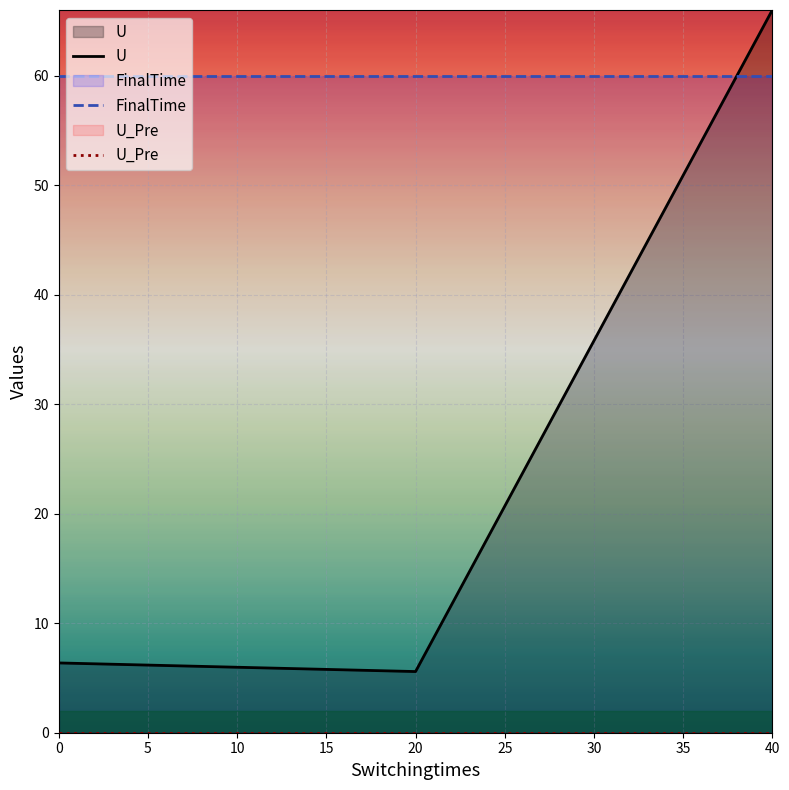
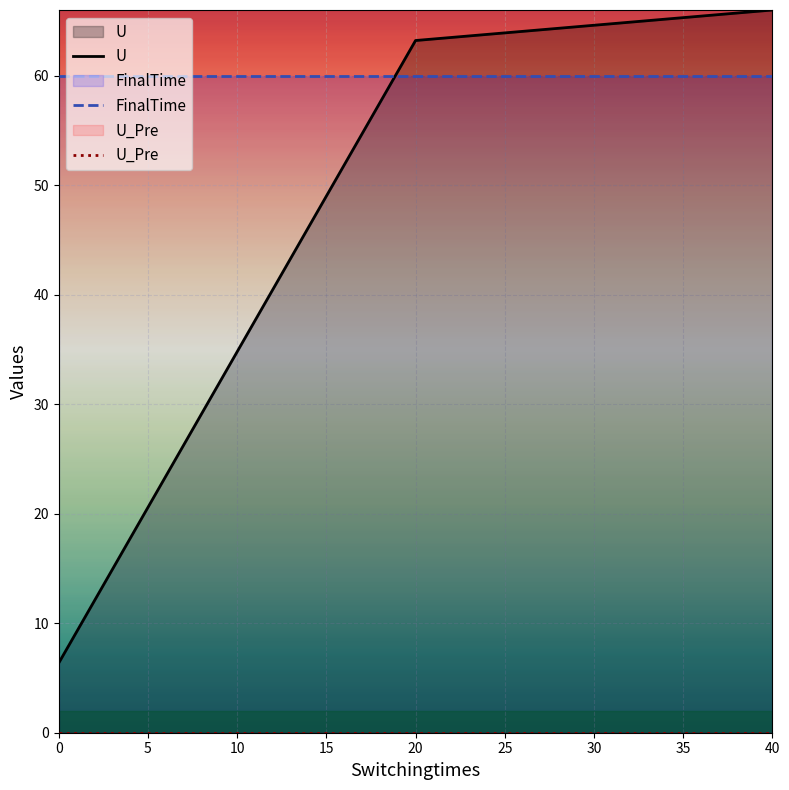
  {
    "U": {
      "0": 6.4,
-     "20": 5.6,
+     "20": 63.2,
      "40": 66.0
    }
  }
